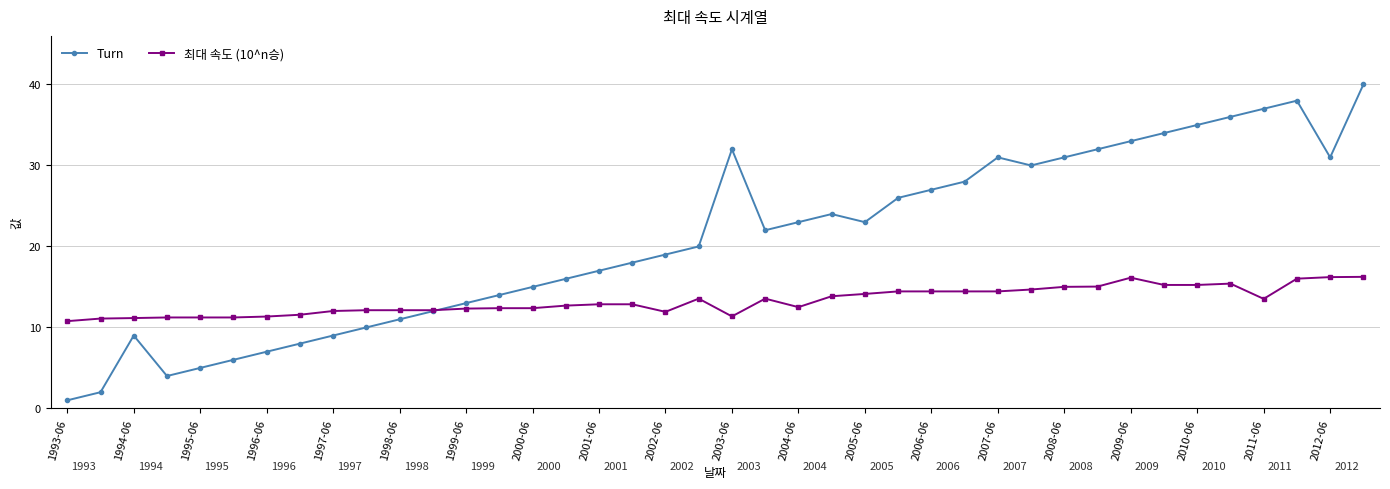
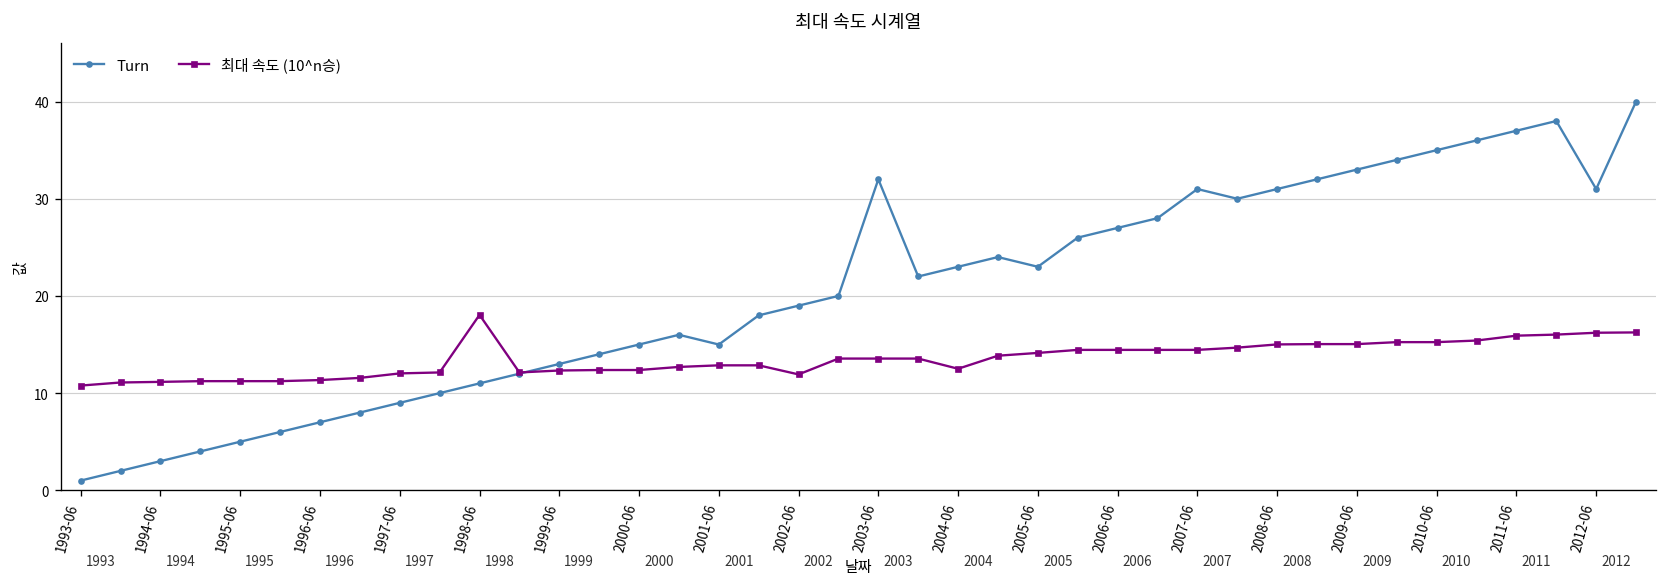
  {
    "Turn": {
      "1993-06": 1,
-     "1994-06": 9,
+     "1994-06": 3,
      "1995-06": 5,
      "1996-06": 7,
      "1997-06": 9,
      "1998-06": 11,
      "1999-06": 13,
      "2000-06": 15,
-     "2001-06": 17,
+     "2001-06": 15,
      "2002-06": 19,
      "2003-06": 32,
      "2004-06": 23,
      "2005-06": 23,
      "2006-06": 27,
      "2007-06": 31,
      "2008-06": 31,
      "2009-06": 33,
      "2010-06": 35,
      "2011-06": 37,
      "2012-06": 31
    },
    "최대 속도 (10^n승)": {
      "1993-06": 11,
      "1994-06": 11,
      "1995-06": 11,
      "1996-06": 11,
      "1997-06": 12,
-     "1998-06": 12,
+     "1998-06": 18,
      "1999-06": 12,
      "2000-06": 12,
      "2001-06": 13,
      "2002-06": 12,
-     "2003-06": 11,
+     "2003-06": 14,
      "2004-06": 13,
      "2005-06": 14,
      "2006-06": 14,
      "2007-06": 14,
      "2008-06": 15,
-     "2009-06": 16,
+     "2009-06": 15,
      "2010-06": 15,
-     "2011-06": 14,
+     "2011-06": 16,
      "2012-06": 16
    }
  }
